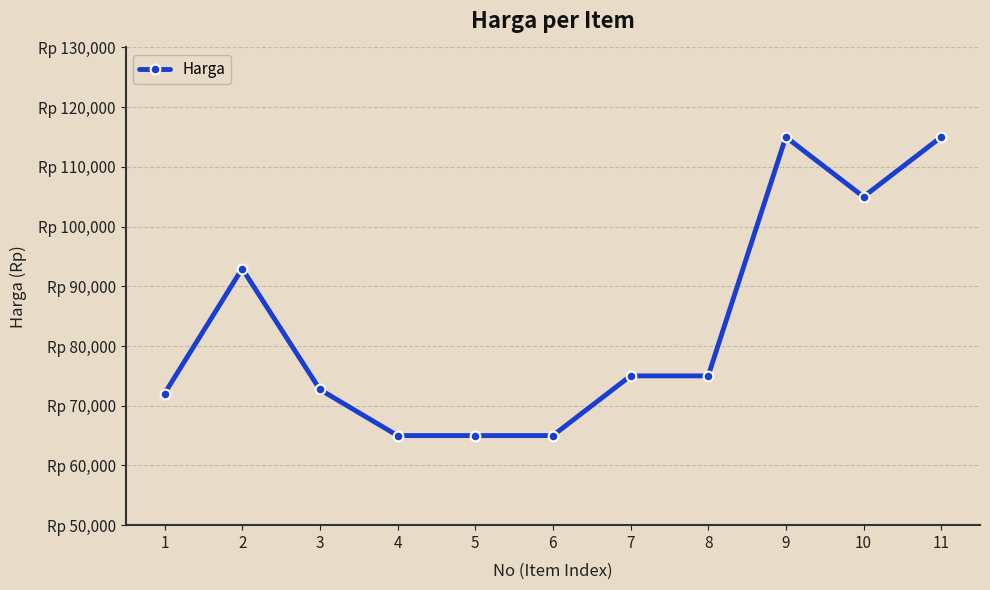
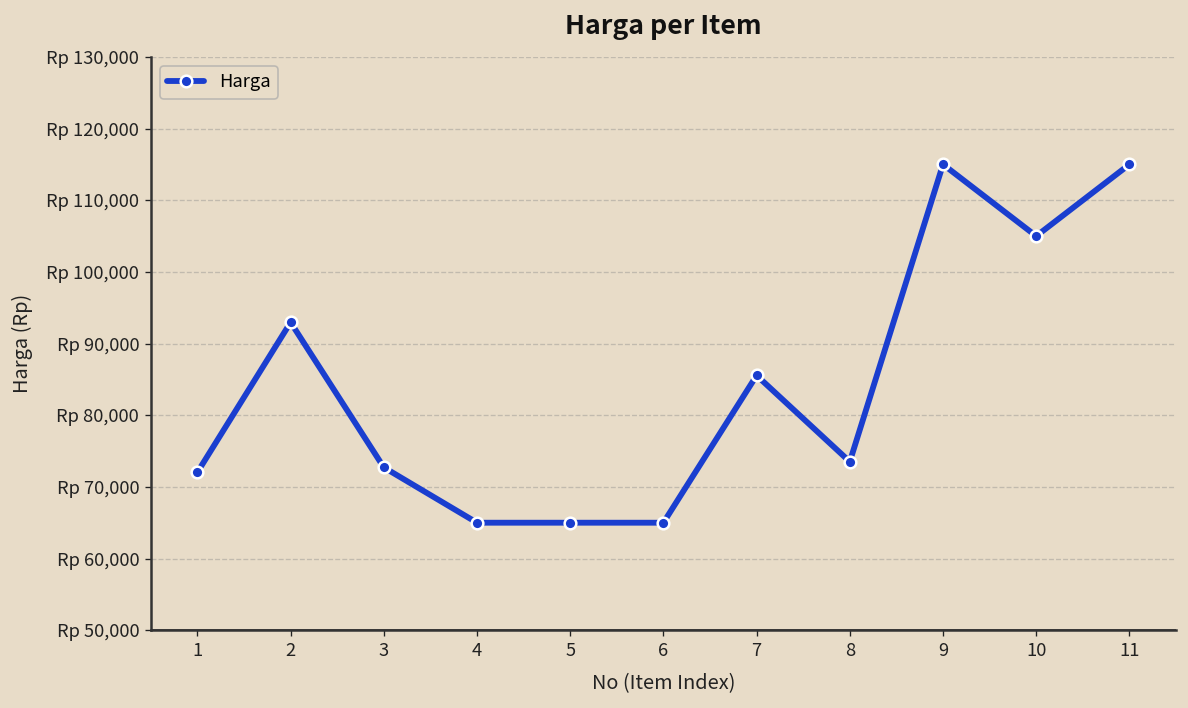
  {
    "1": "Rp 72,000",
    "2": "Rp 93,000",
    "3": "Rp 73,000",
    "4": "Rp 65,000",
    "5": "Rp 65,000",
    "6": "Rp 65,000",
-   "7": "Rp 75,000",
-   "8": "Rp 75,000",
+   "7": "Rp 86,000",
+   "8": "Rp 74,000",
    "9": "Rp 115,000",
    "10": "Rp 105,000",
    "11": "Rp 115,000"
  }
